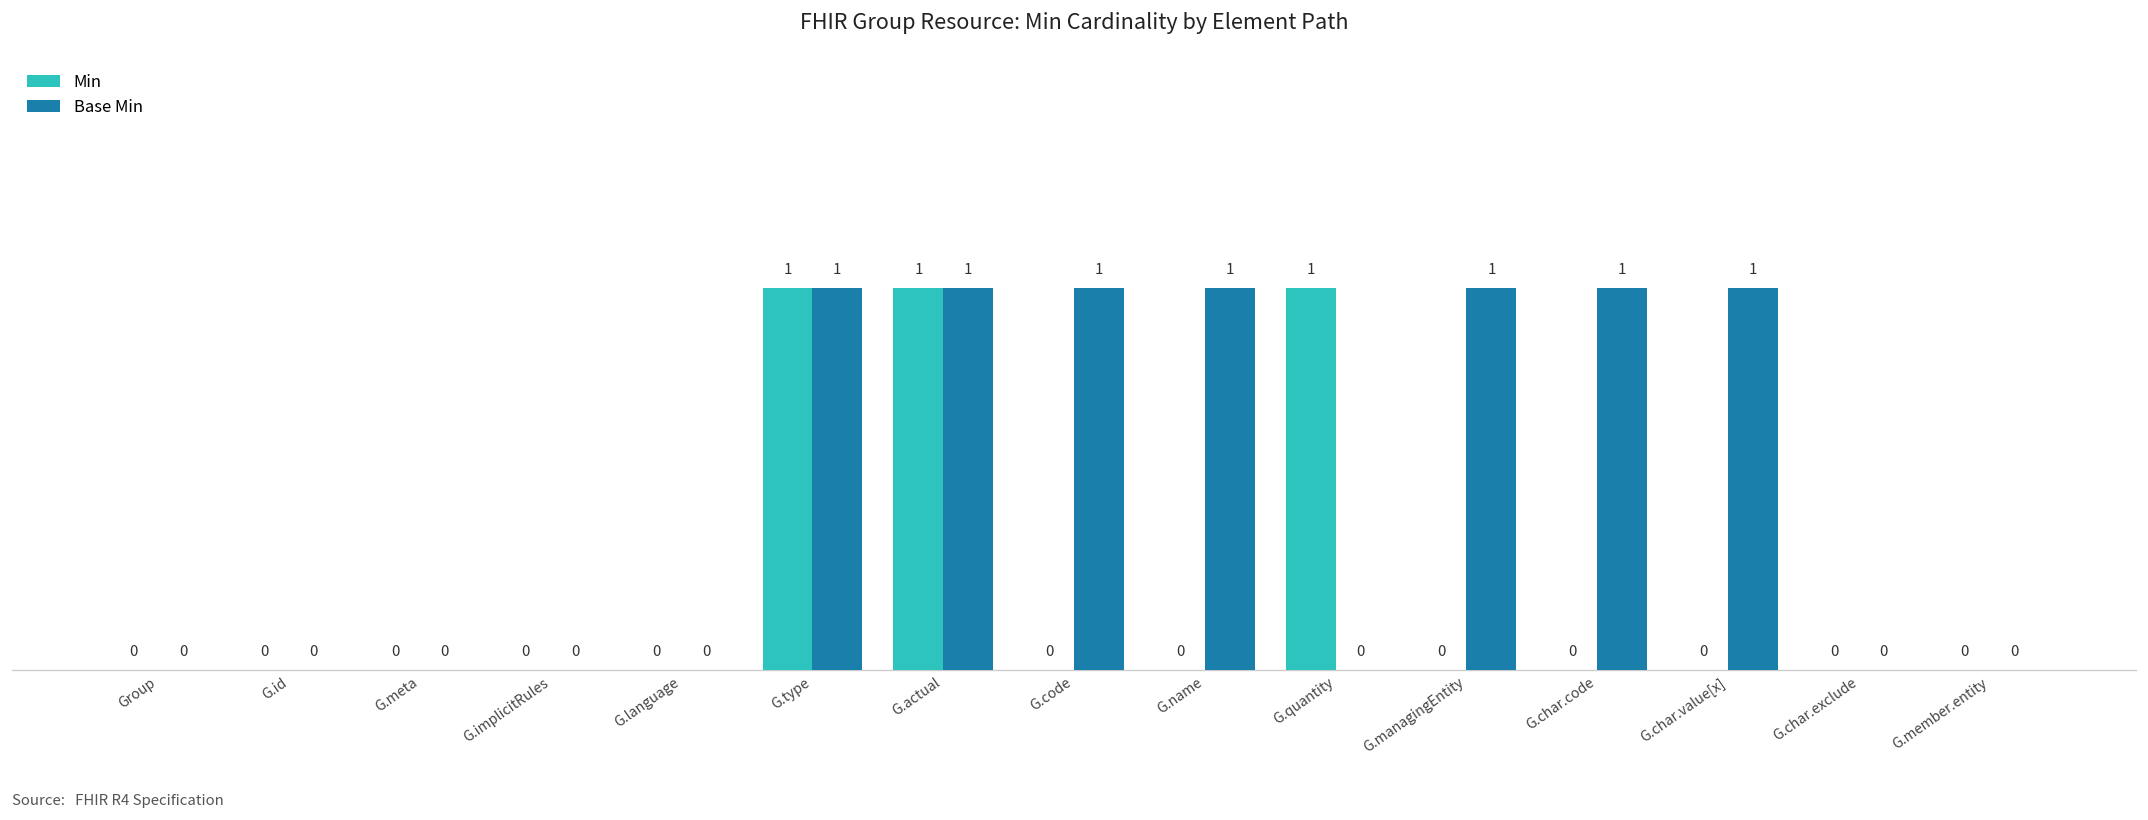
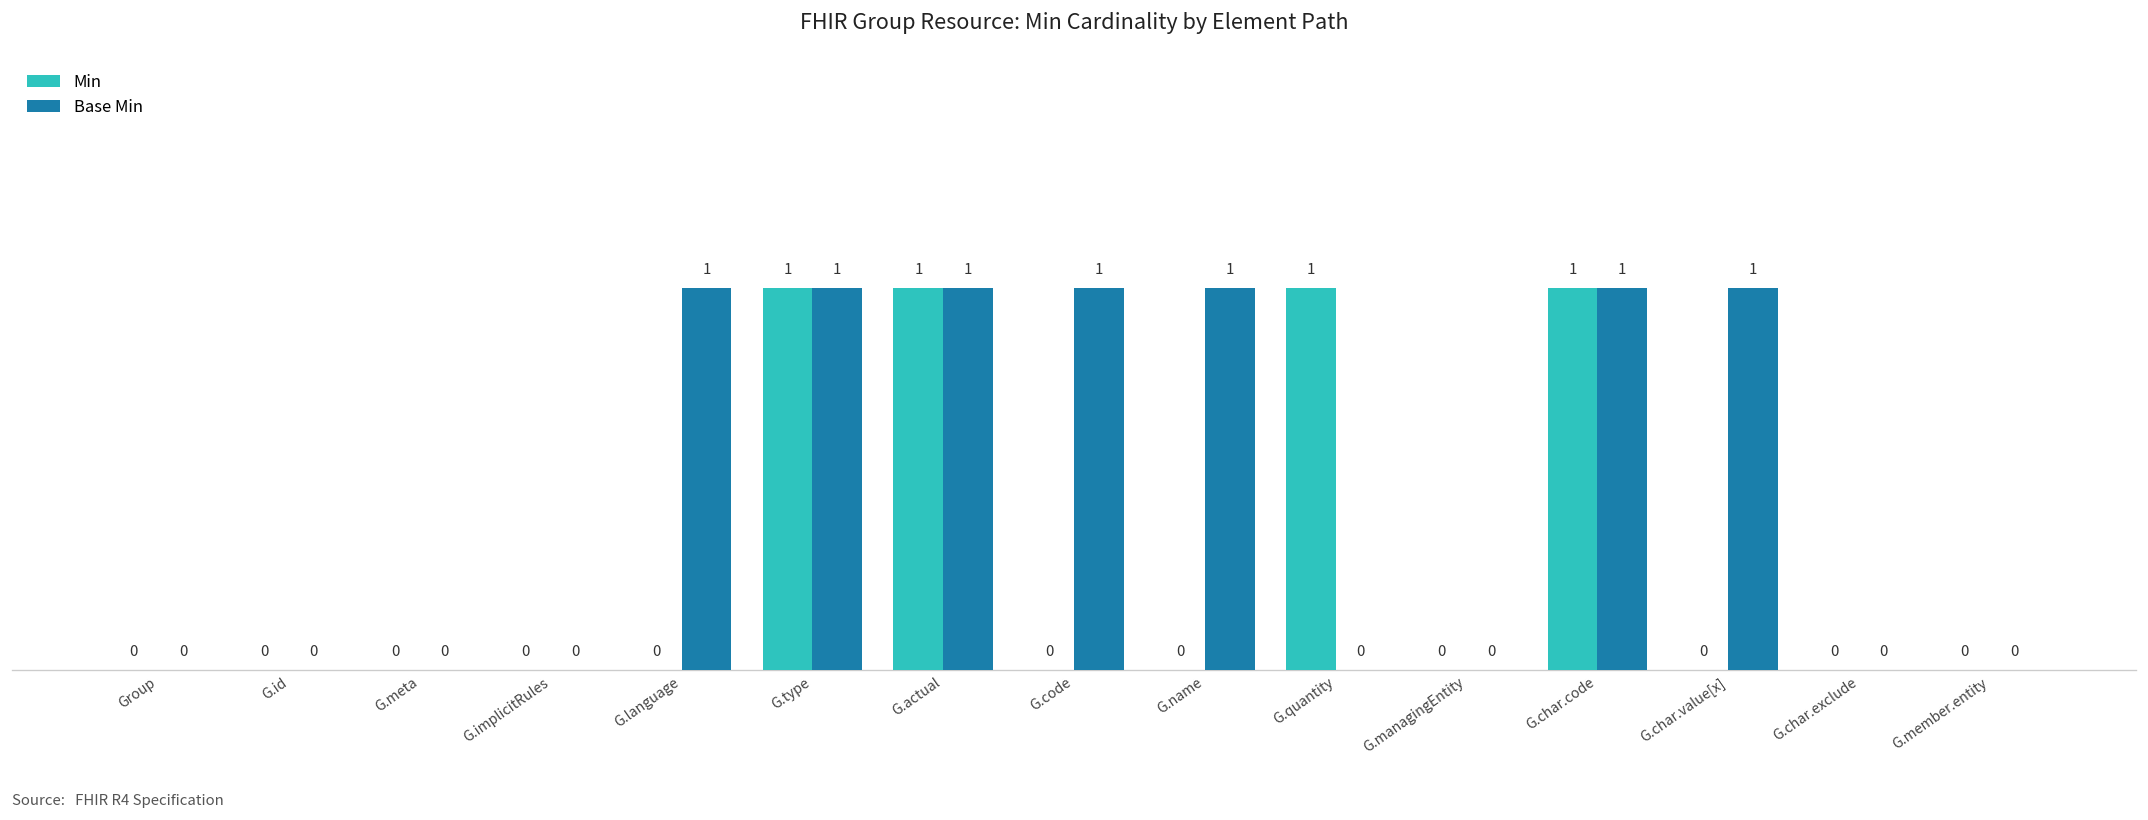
  {
    "Min": {
      "Group": 0,
      "G.id": 0,
      "G.meta": 0,
      "G.implicitRules": 0,
      "G.language": 0,
      "G.type": 1,
      "G.actual": 1,
      "G.code": 0,
      "G.name": 0,
      "G.quantity": 1,
      "G.managingEntity": 0,
-     "G.char.code": 0,
+     "G.char.code": 1,
      "G.char.value[x]": 0,
      "G.char.exclude": 0,
      "G.member.entity": 0
    },
    "Base Min": {
      "Group": 0,
      "G.id": 0,
      "G.meta": 0,
      "G.implicitRules": 0,
-     "G.language": 0,
+     "G.language": 1,
      "G.type": 1,
      "G.actual": 1,
      "G.code": 1,
      "G.name": 1,
      "G.quantity": 0,
-     "G.managingEntity": 1,
+     "G.managingEntity": 0,
      "G.char.code": 1,
      "G.char.value[x]": 1,
      "G.char.exclude": 0,
      "G.member.entity": 0
    }
  }
